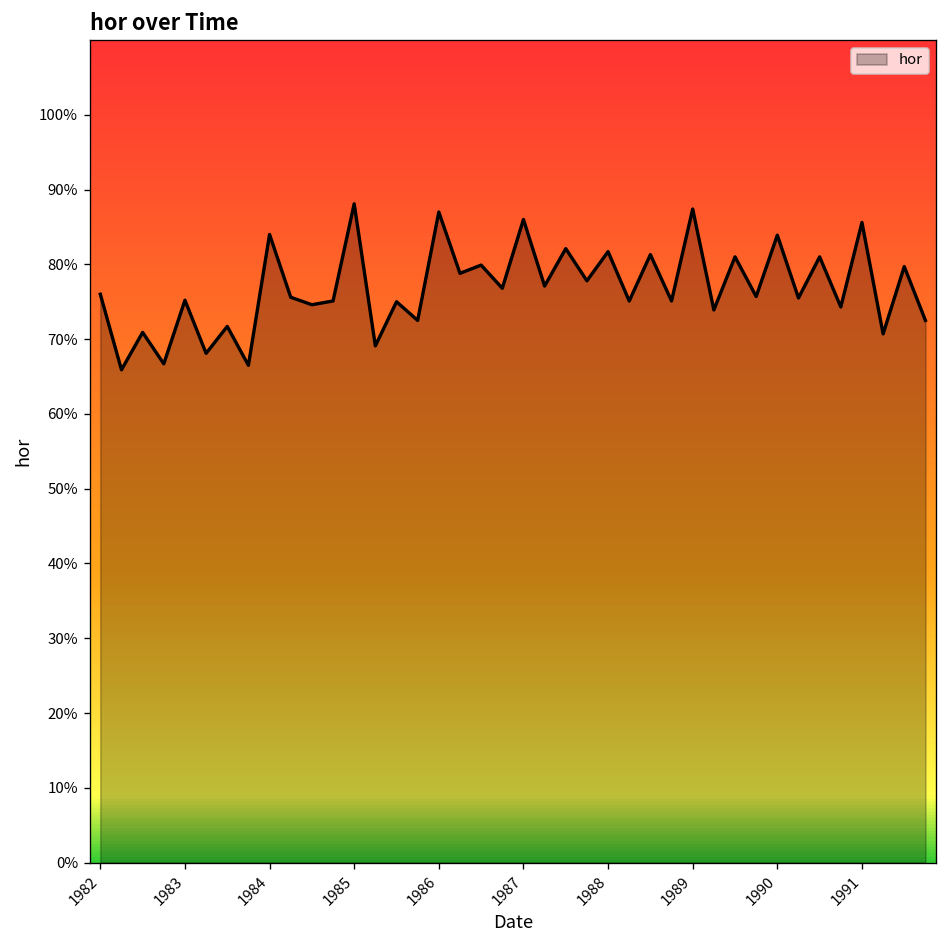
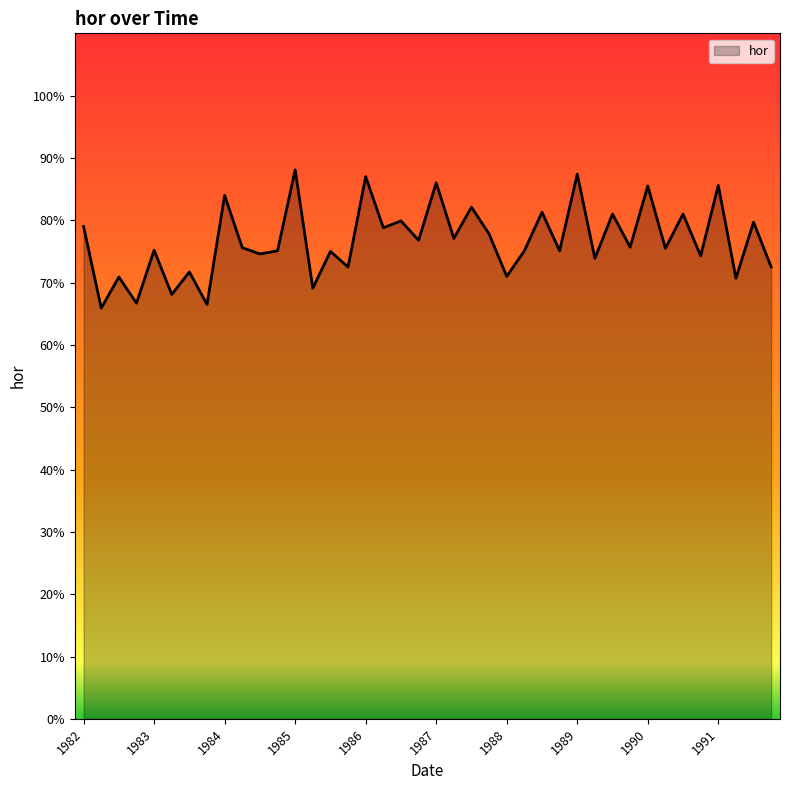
  {
-   "1982": "76%",
+   "1982": "79%",
    "1983": "75%",
    "1984": "84%",
    "1985": "88%",
    "1986": "87%",
    "1987": "86%",
-   "1988": "82%",
+   "1988": "71%",
    "1989": "87%",
-   "1990": "84%",
+   "1990": "86%",
    "1991": "86%"
  }
